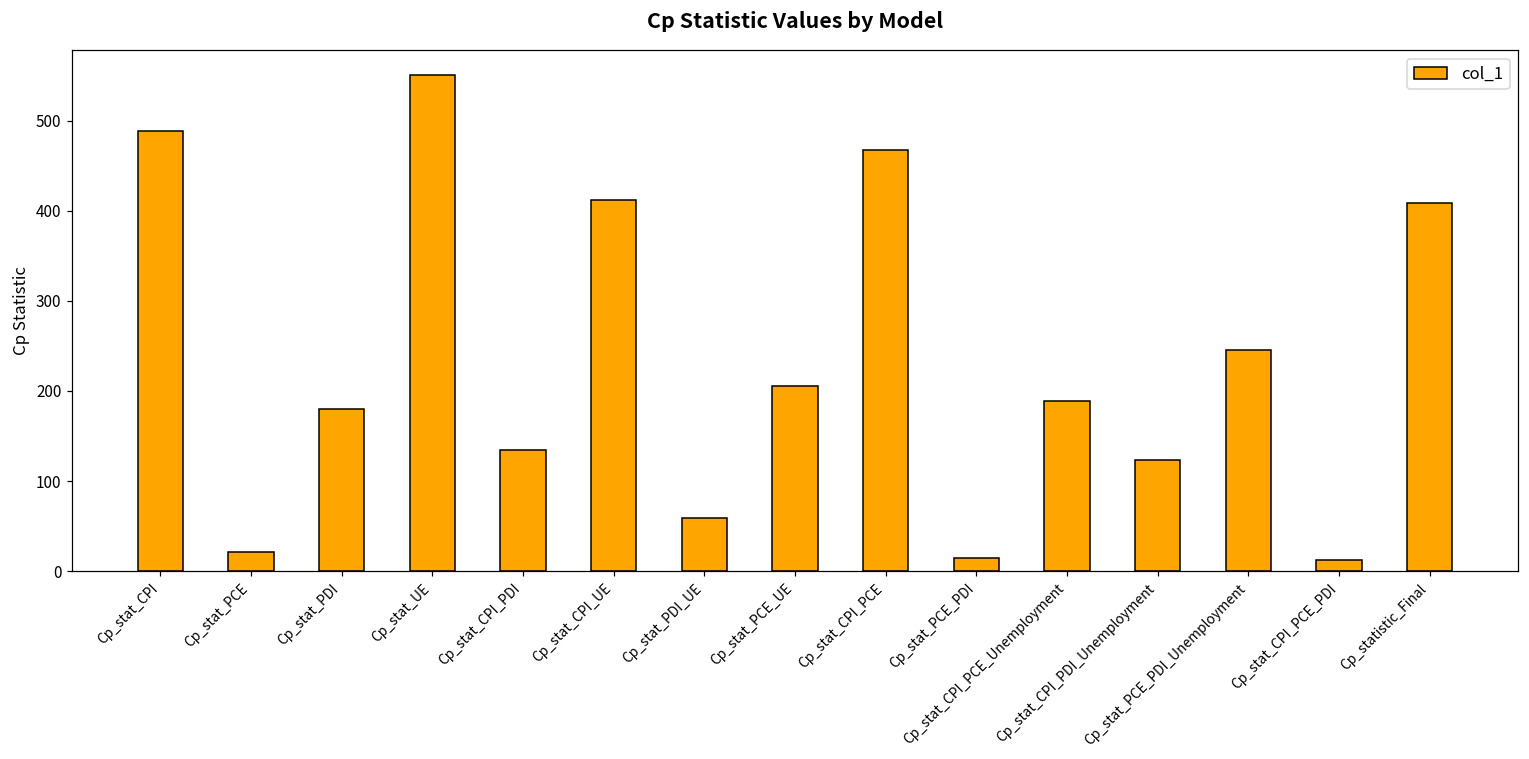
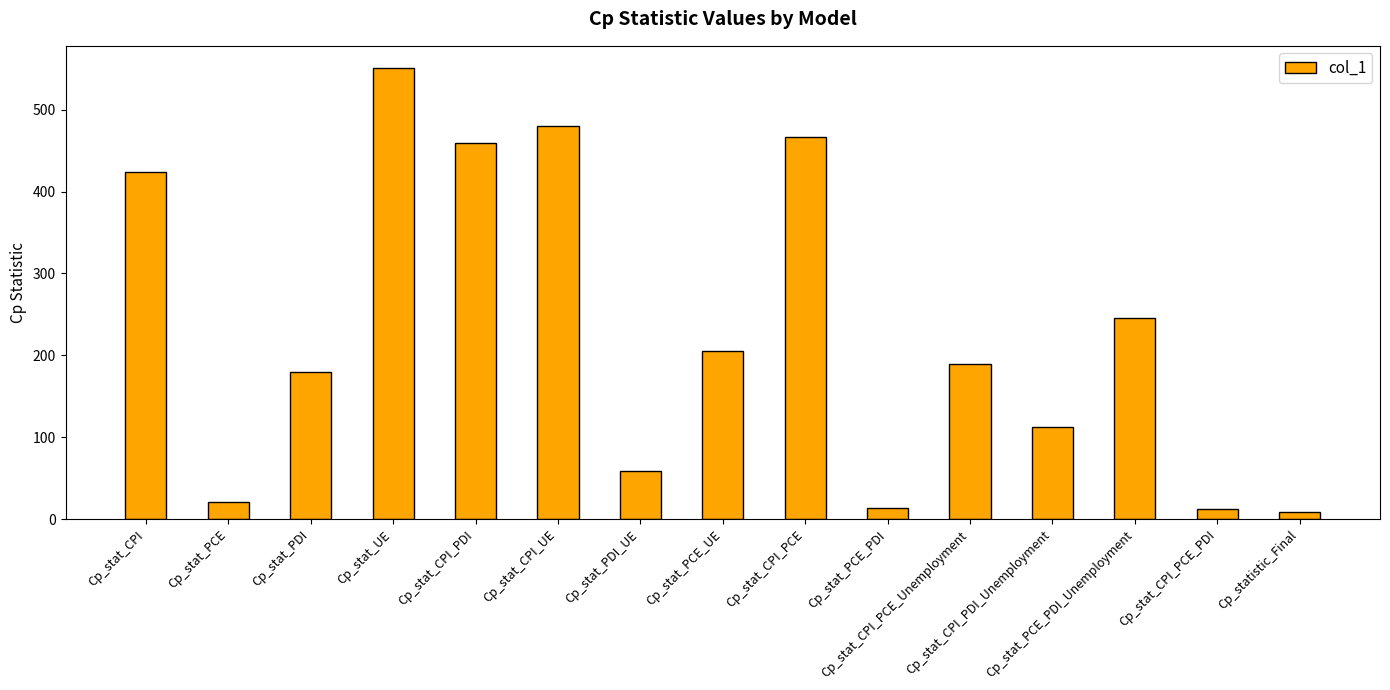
  {
-   "Cp_stat_CPI": 490,
+   "Cp_stat_CPI": 420,
    "Cp_stat_PCE": 20,
    "Cp_stat_PDI": 180,
    "Cp_stat_UE": 550,
-   "Cp_stat_CPI_PDI": 130,
-   "Cp_stat_CPI_UE": 410,
+   "Cp_stat_CPI_PDI": 460,
+   "Cp_stat_CPI_UE": 480,
    "Cp_stat_PDI_UE": 60,
    "Cp_stat_PCE_UE": 200,
    "Cp_stat_CPI_PCE": 470,
    "Cp_stat_PCE_PDI": 10,
    "Cp_stat_CPI_PCE_Unemployment": 190,
-   "Cp_stat_CPI_PDI_Unemployment": 120,
+   "Cp_stat_CPI_PDI_Unemployment": 110,
    "Cp_stat_PCE_PDI_Unemployment": 250,
    "Cp_stat_CPI_PCE_PDI": 10,
-   "Cp_statistic_Final": 410
+   "Cp_statistic_Final": 10
  }
